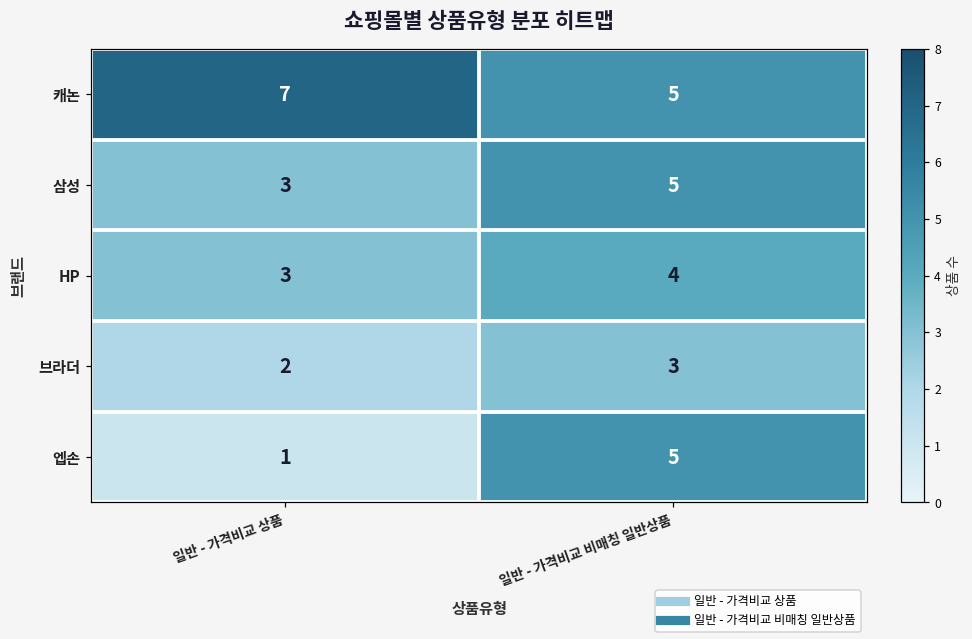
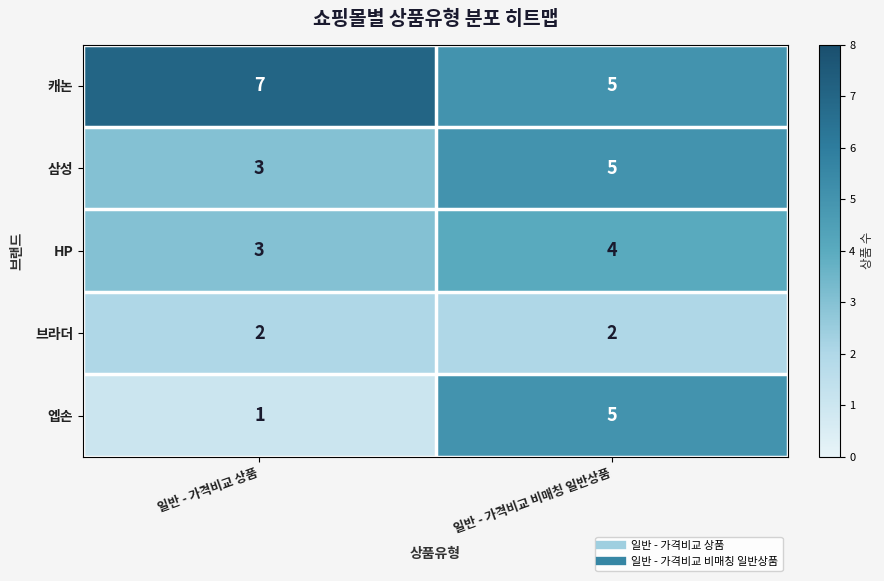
  {
    "캐논": {
      "일반 - 가격비교 상품": 7,
      "일반 - 가격비교 비매칭 일반상품": 5
    },
    "삼성": {
      "일반 - 가격비교 상품": 3,
      "일반 - 가격비교 비매칭 일반상품": 5
    },
    "HP": {
      "일반 - 가격비교 상품": 3,
      "일반 - 가격비교 비매칭 일반상품": 4
    },
    "브라더": {
      "일반 - 가격비교 상품": 2,
-     "일반 - 가격비교 비매칭 일반상품": 3
+     "일반 - 가격비교 비매칭 일반상품": 2
    },
    "엡손": {
      "일반 - 가격비교 상품": 1,
      "일반 - 가격비교 비매칭 일반상품": 5
    }
  }
